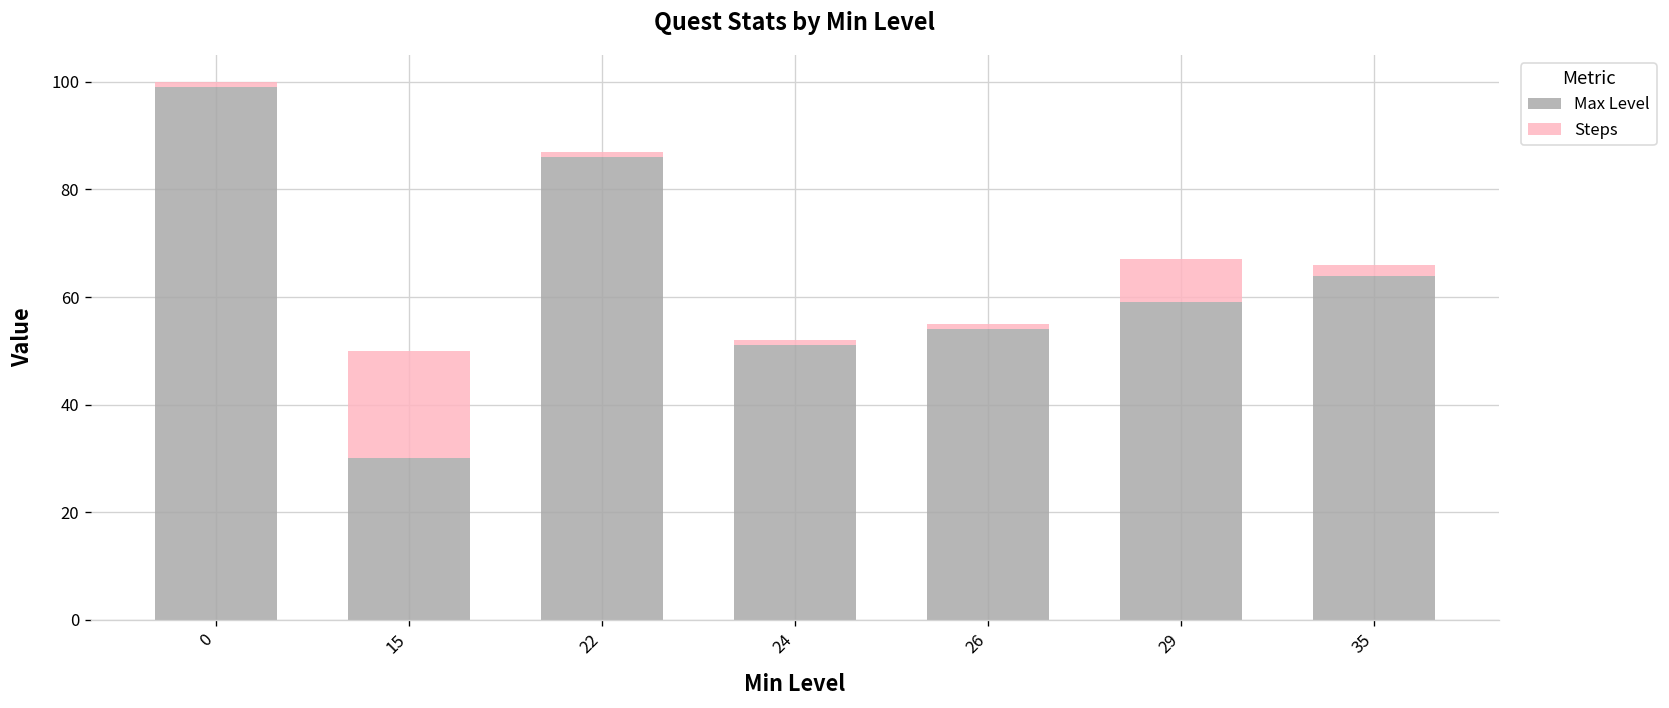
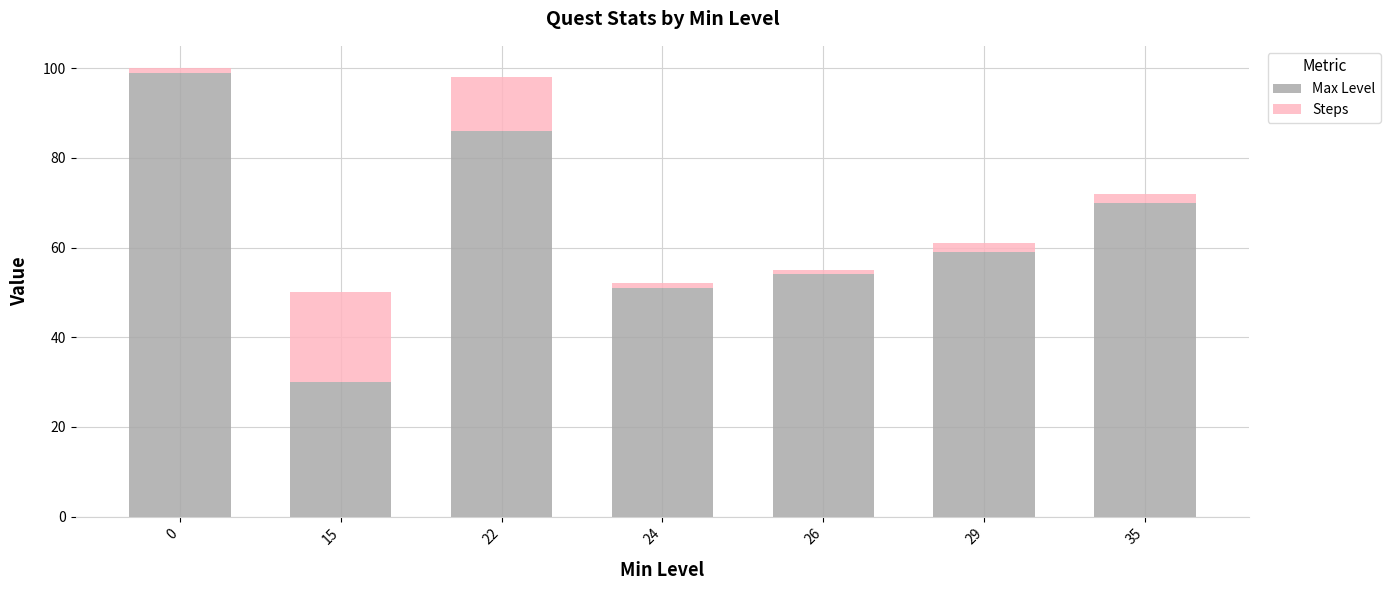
  {
    "Max Level": {
      "0": 99,
      "15": 30,
      "22": 86,
      "24": 51,
      "26": 54,
      "29": 59,
-     "35": 64
+     "35": 70
    },
    "Steps": {
      "0": 1,
      "15": 20,
-     "22": 1,
+     "22": 12,
      "24": 1,
      "26": 1,
-     "29": 8,
+     "29": 2,
      "35": 2
    }
  }
